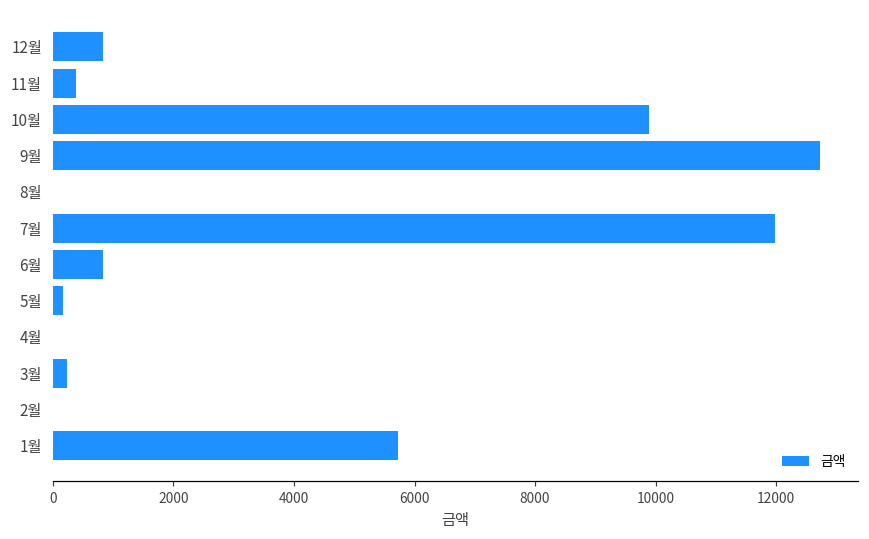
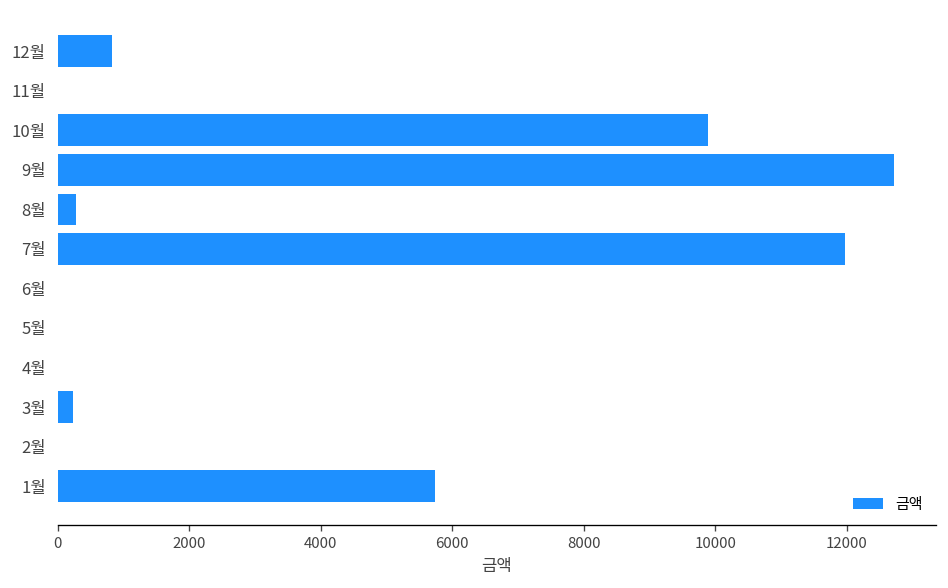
  {
    "12월": 800,
-   "11월": 400,
+   "11월": 0,
    "10월": 9900,
    "9월": 12700,
-   "8월": 0,
+   "8월": 300,
    "7월": 12000,
-   "6월": 800,
-   "5월": 200,
+   "6월": 0,
+   "5월": 0,
    "4월": 0,
    "3월": 200,
    "2월": 0,
    "1월": 5700
  }
